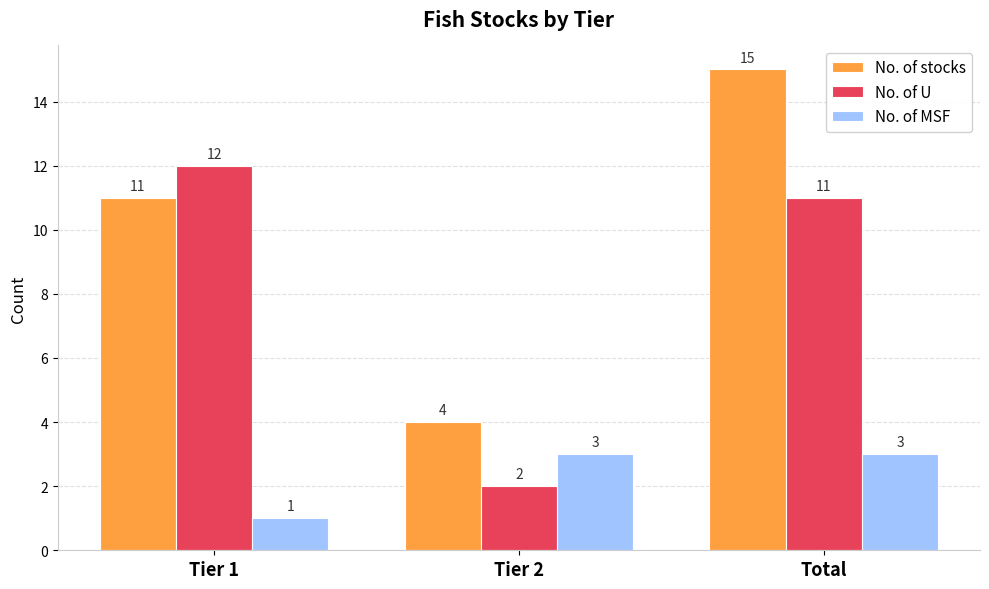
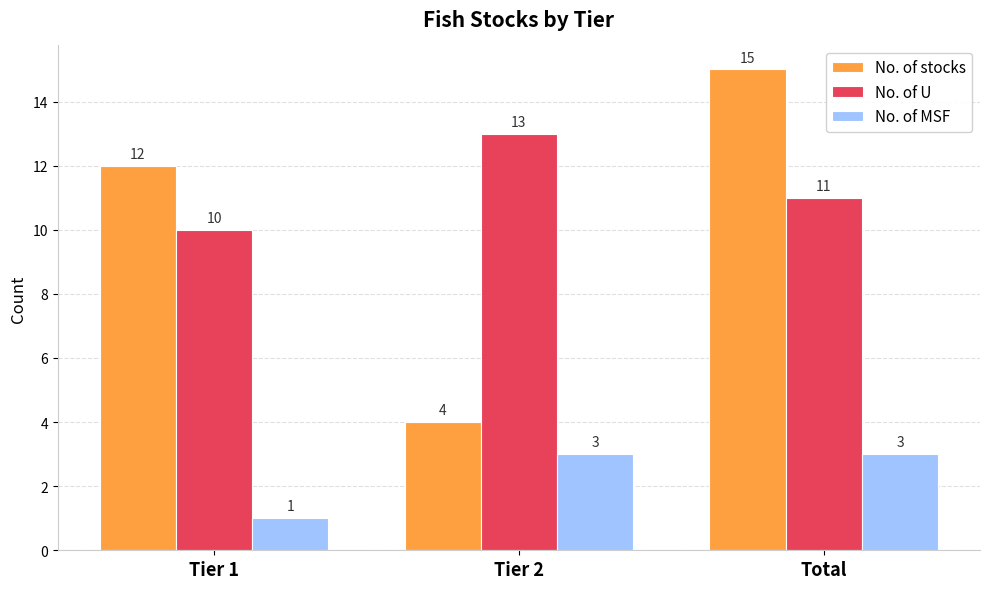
  {
    "No. of stocks": {
-     "Tier 1": 11,
+     "Tier 1": 12,
      "Tier 2": 4,
      "Total": 15
    },
    "No. of U": {
-     "Tier 1": 12,
-     "Tier 2": 2,
+     "Tier 1": 10,
+     "Tier 2": 13,
      "Total": 11
    },
    "No. of MSF": {
      "Tier 1": 1,
      "Tier 2": 3,
      "Total": 3
    }
  }
